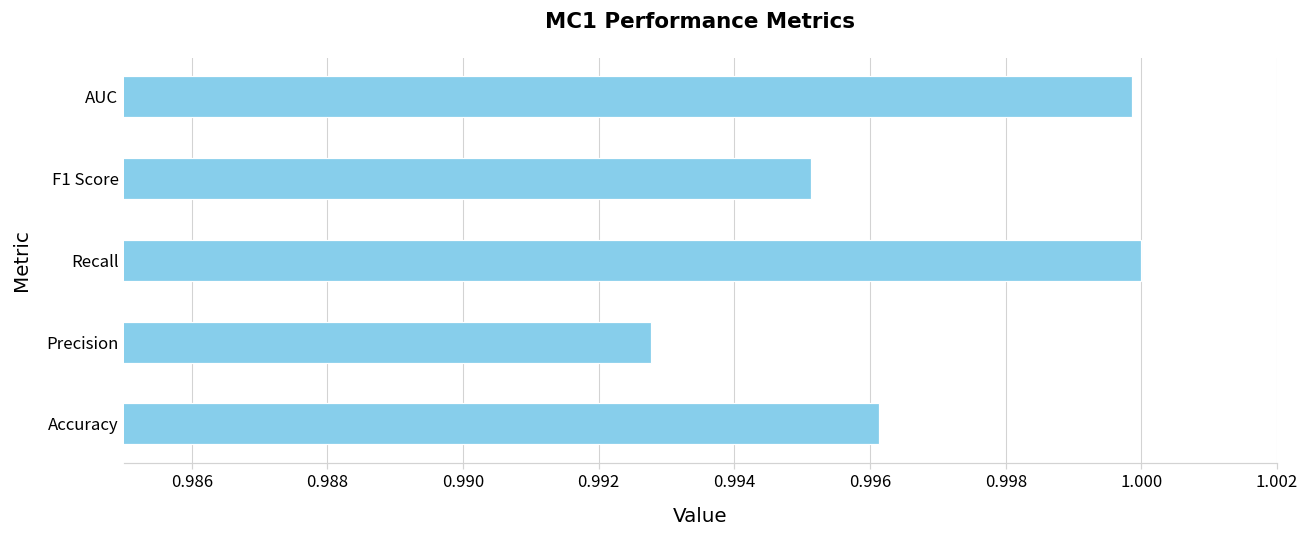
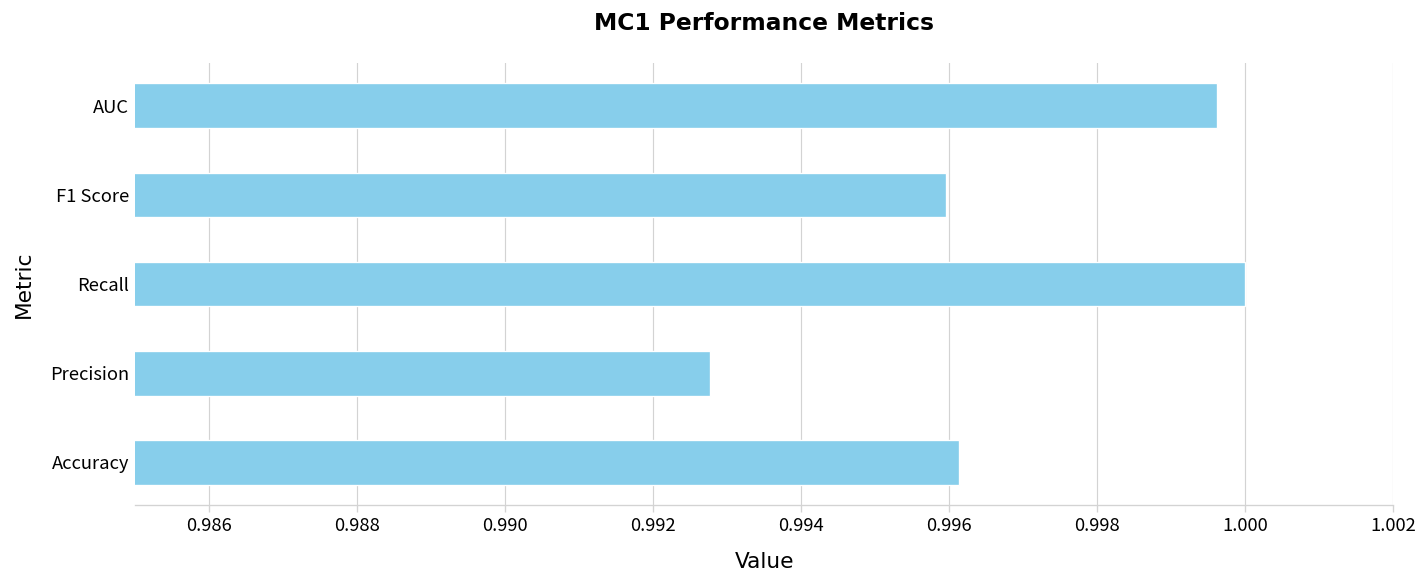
  {
-   "AUC": 0.9999,
-   "F1 Score": 0.9951,
+   "AUC": 0.9996,
+   "F1 Score": 0.9960,
    "Recall": 1.0000,
    "Precision": 0.9928,
    "Accuracy": 0.9961
  }
